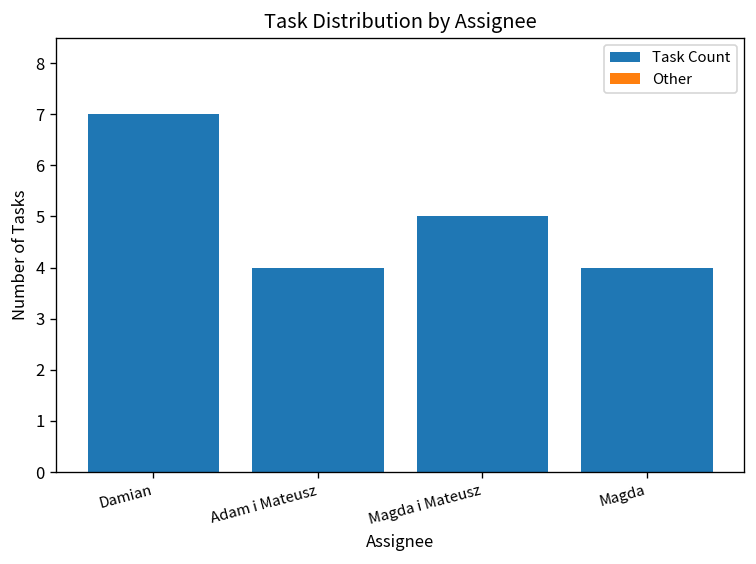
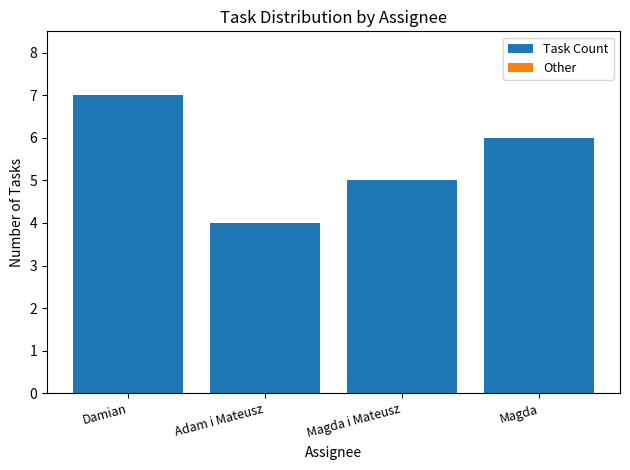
  {
    "Task Count": {
      "Damian": 7,
      "Adam i Mateusz": 4,
      "Magda i Mateusz": 5,
-     "Magda": 4
+     "Magda": 6
    },
    "Other": {
      "Damian": 0
    }
  }
